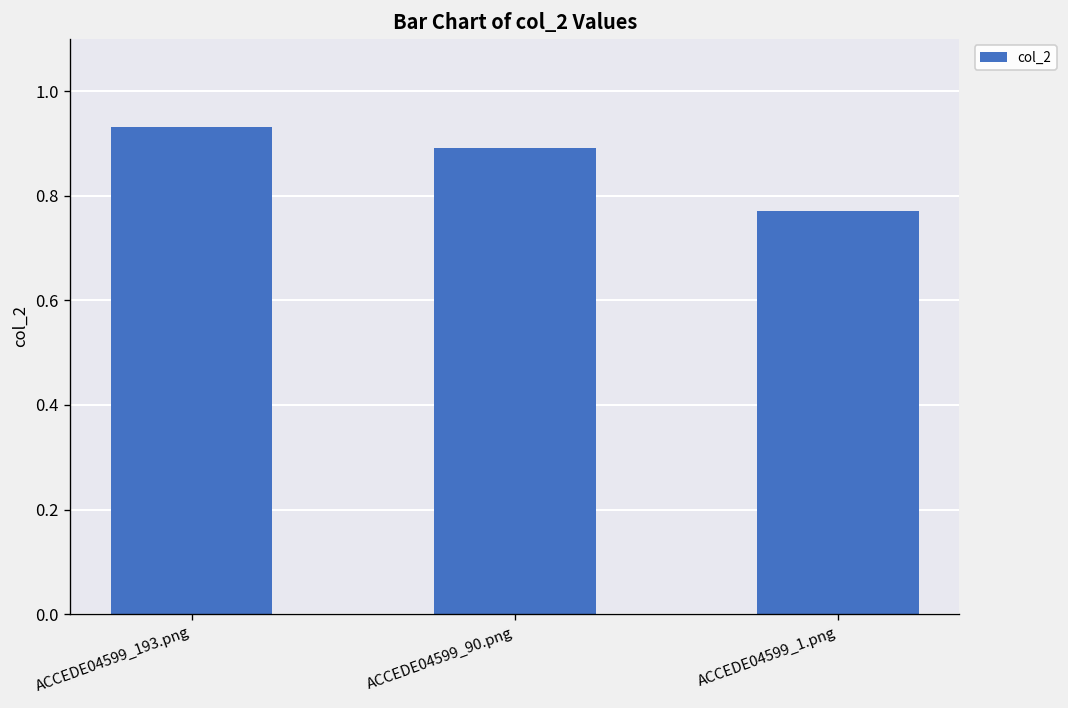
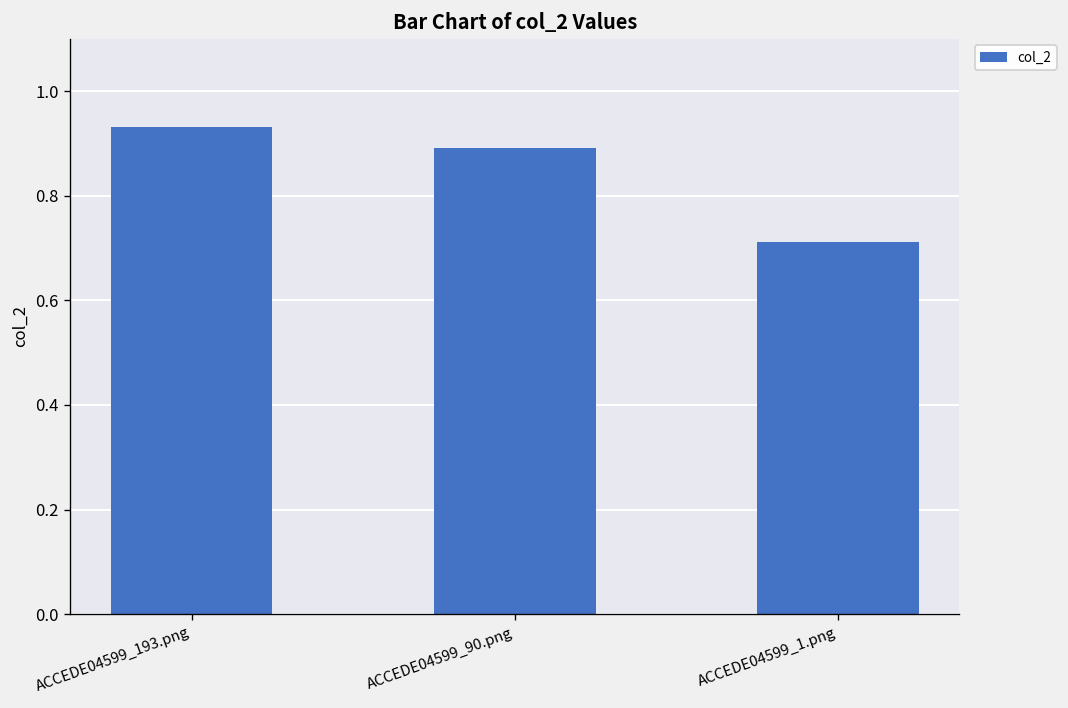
  {
    "ACCEDE04599_193.png": 0.93,
    "ACCEDE04599_90.png": 0.89,
-   "ACCEDE04599_1.png": 0.77
+   "ACCEDE04599_1.png": 0.71
  }
